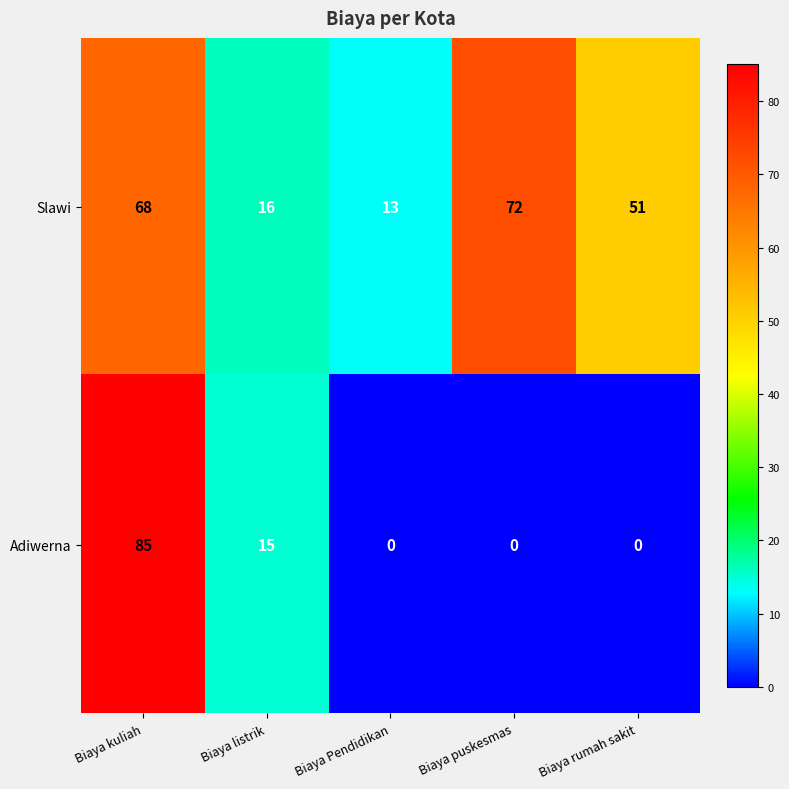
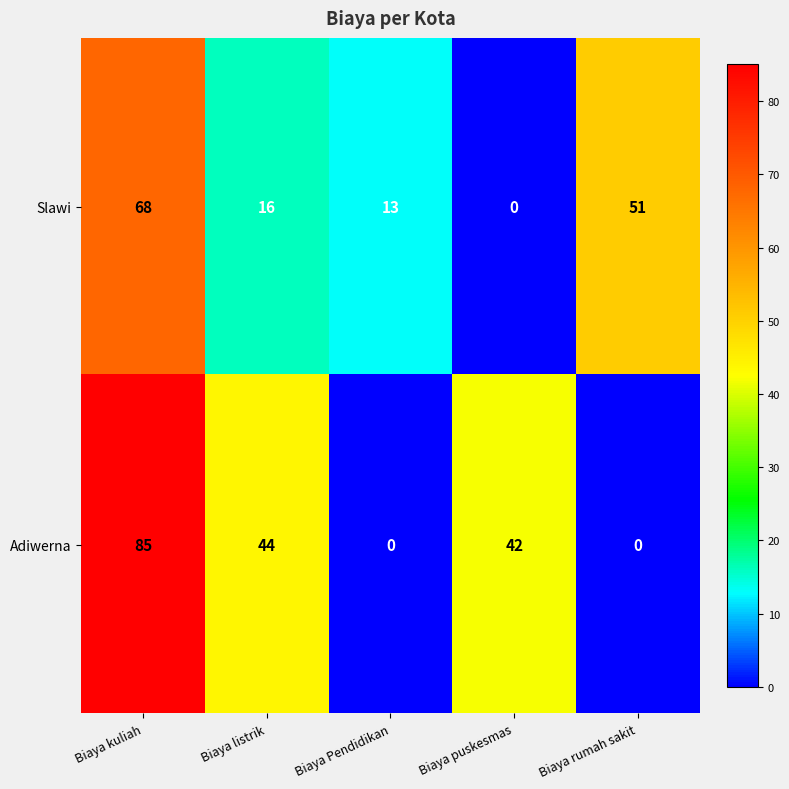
  {
    "Slawi": {
      "Biaya kuliah": 68,
      "Biaya listrik": 16,
      "Biaya Pendidikan": 13,
-     "Biaya puskesmas": 72,
+     "Biaya puskesmas": 0,
      "Biaya rumah sakit": 51
    },
    "Adiwerna": {
      "Biaya kuliah": 85,
-     "Biaya listrik": 15,
+     "Biaya listrik": 44,
      "Biaya Pendidikan": 0,
-     "Biaya puskesmas": 0,
+     "Biaya puskesmas": 42,
      "Biaya rumah sakit": 0
    }
  }
